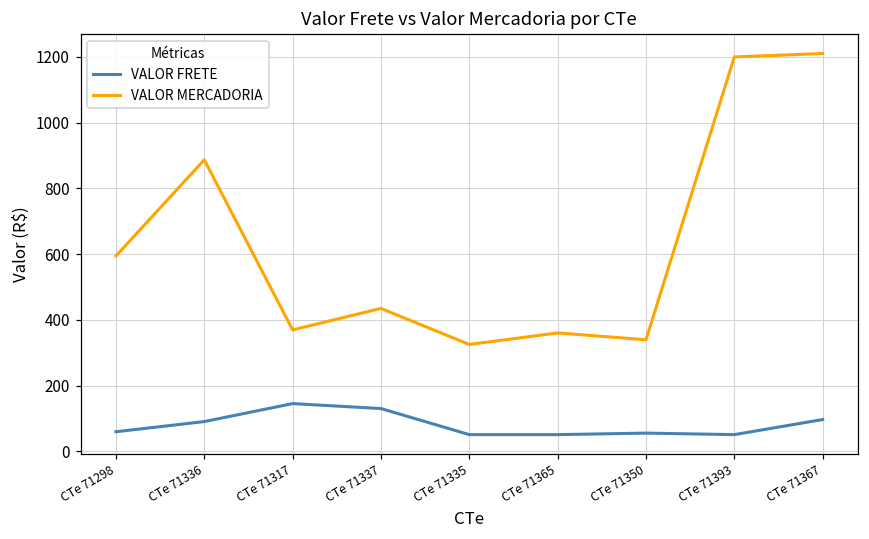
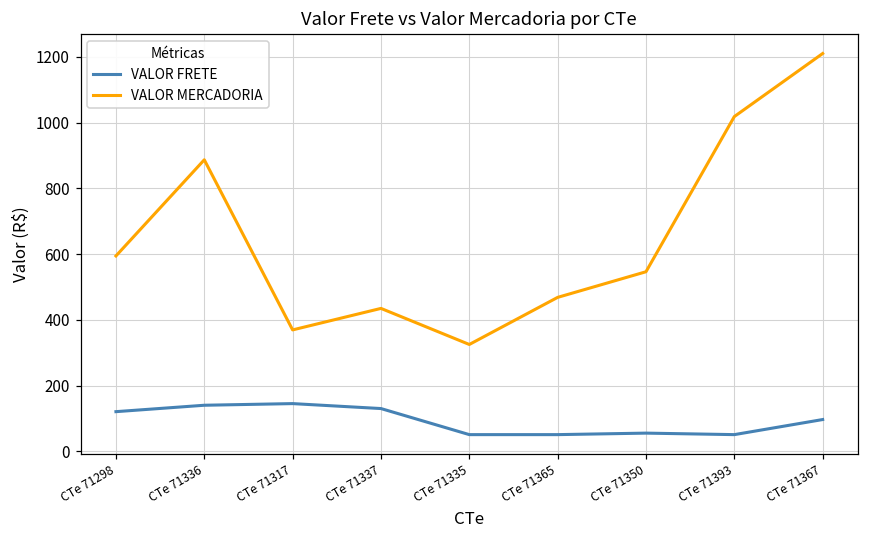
  {
    "VALOR FRETE": {
-     "CTe 71298": 60,
-     "CTe 71336": 90,
+     "CTe 71298": 120,
+     "CTe 71336": 140,
      "CTe 71317": 150,
      "CTe 71337": 130,
      "CTe 71335": 50,
      "CTe 71365": 50,
      "CTe 71350": 60,
      "CTe 71393": 50,
      "CTe 71367": 100
    },
    "VALOR MERCADORIA": {
      "CTe 71298": 590,
      "CTe 71336": 890,
      "CTe 71317": 370,
      "CTe 71337": 430,
      "CTe 71335": 330,
-     "CTe 71365": 360,
-     "CTe 71350": 340,
-     "CTe 71393": 1200,
+     "CTe 71365": 470,
+     "CTe 71350": 550,
+     "CTe 71393": 1020,
      "CTe 71367": 1210
    }
  }
